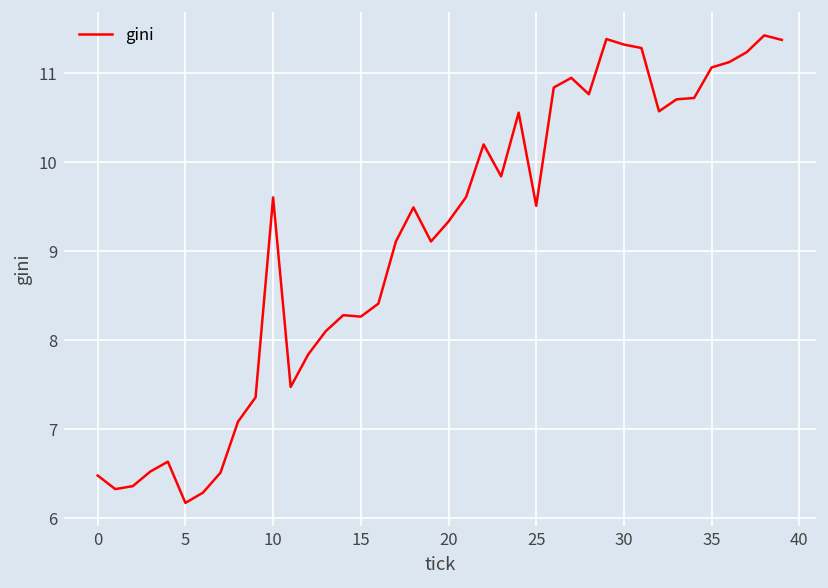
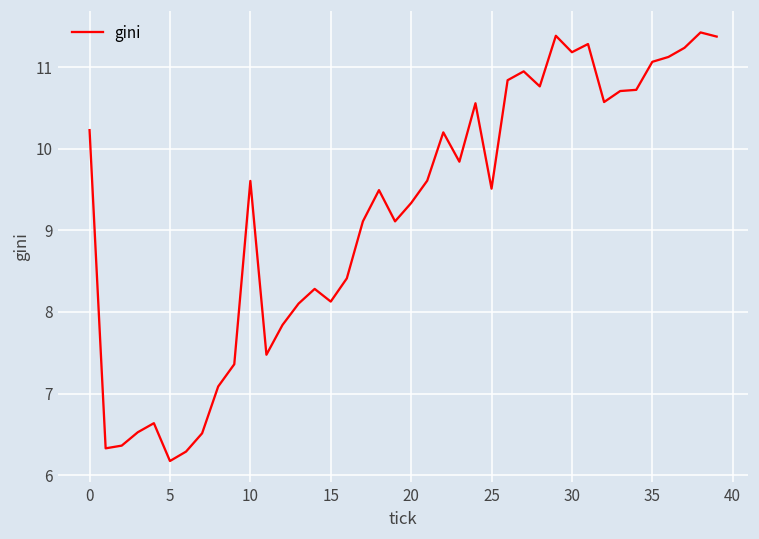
  {
-   "0": 6.5,
+   "0": 10.2,
    "5": 6.2,
    "10": 9.6,
-   "15": 8.3,
+   "15": 8.1,
    "20": 9.3,
    "25": 9.5,
-   "30": 11.3,
+   "30": 11.2,
    "35": 11.1
  }
